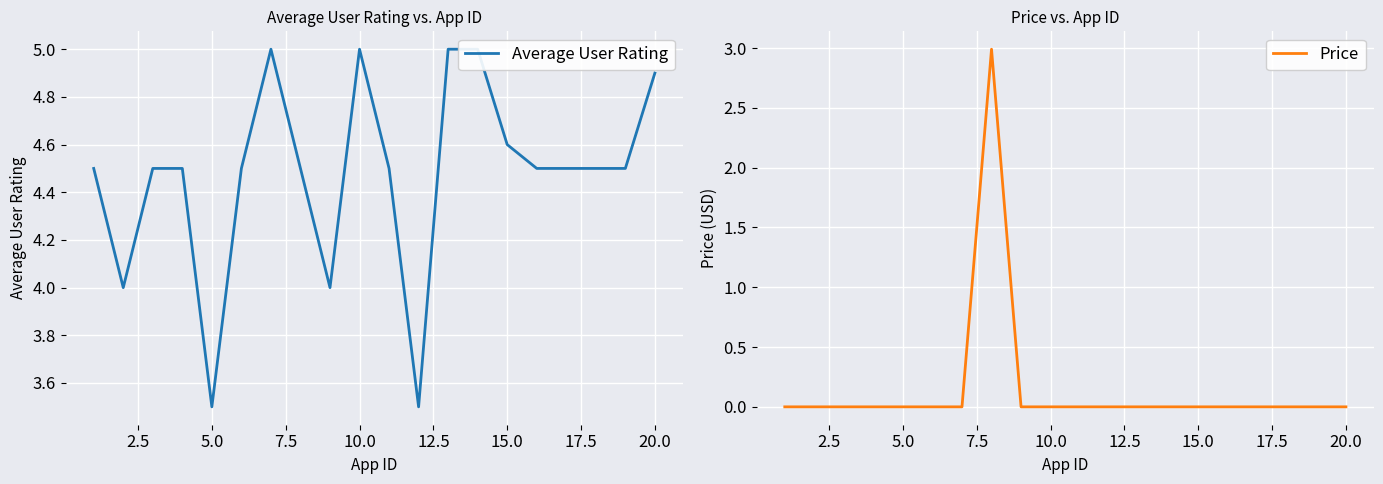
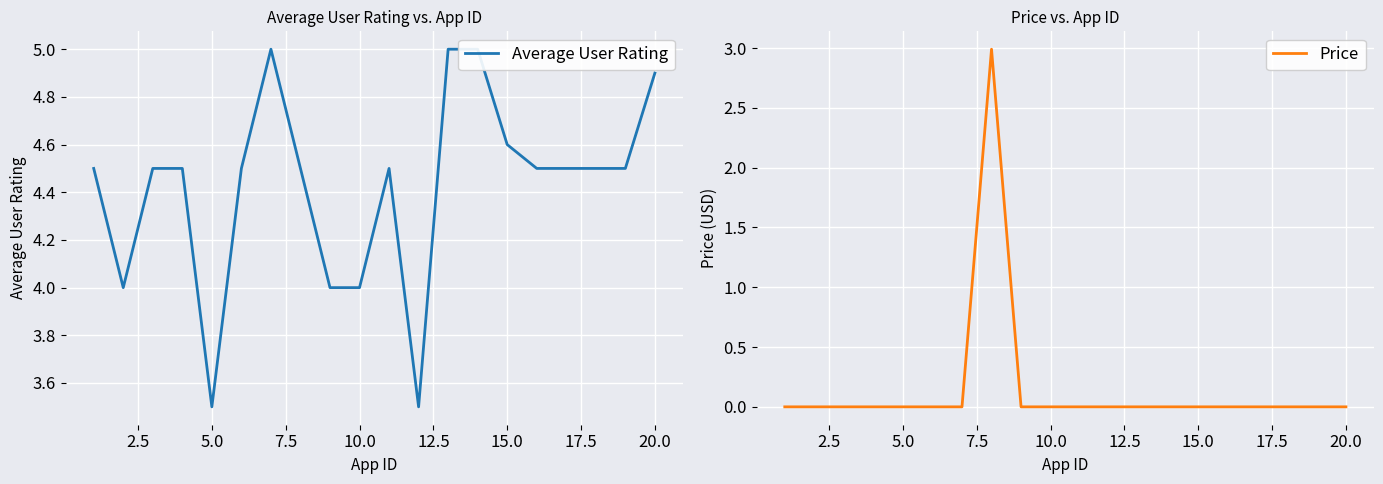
  {
    "Average User Rating vs. App ID": {
      "5.0": 3.50,
-     "10.0": 5,
+     "10.0": 4,
      "15.0": 4.60,
      "20.0": 4.90
    },
    "Price vs. App ID": {
      "5.0": 0.00,
      "10.0": 0.00,
      "15.0": 0.00,
      "20.0": 0.00
    }
  }
